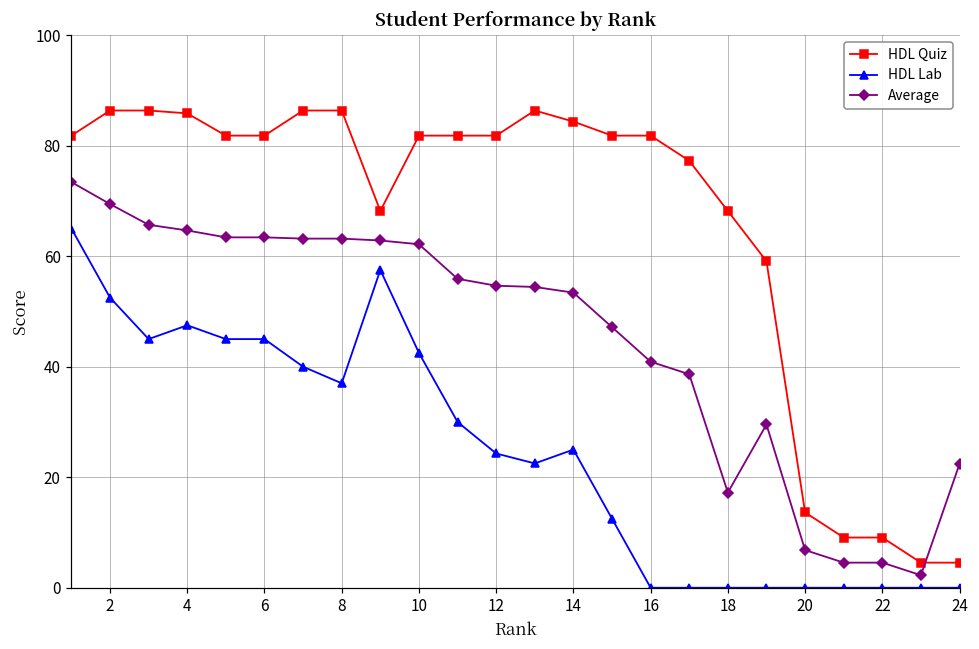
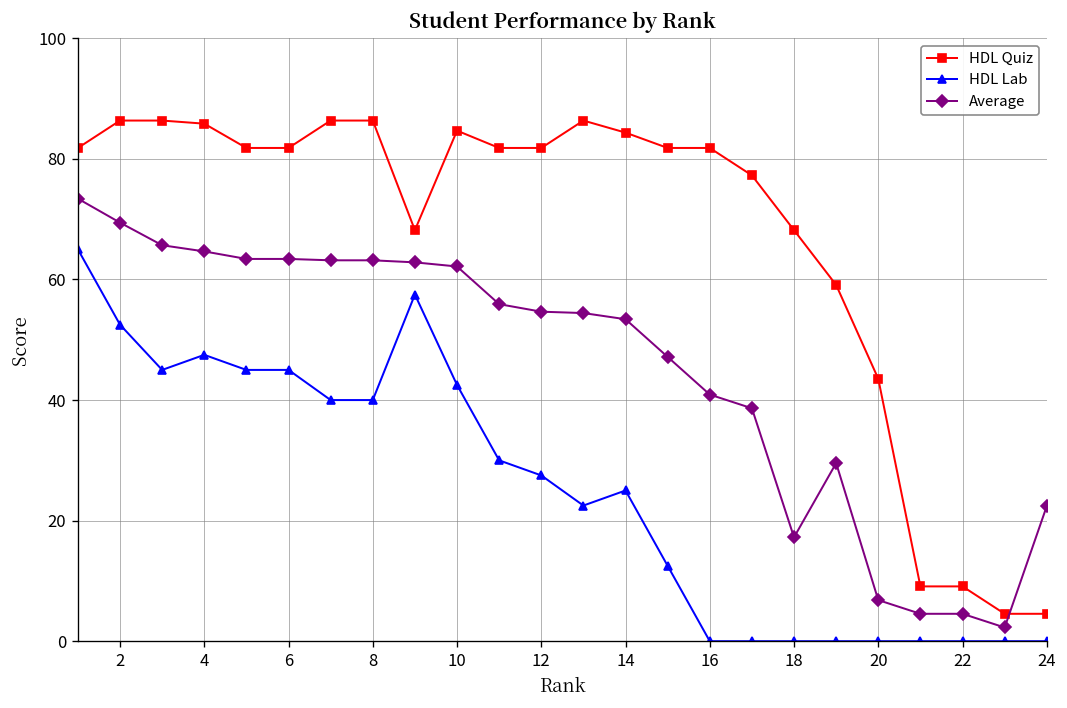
  {
    "HDL Quiz": {
      "2": 86,
      "4": 86,
      "6": 82,
      "8": 86,
-     "10": 82,
+     "10": 85,
      "12": 82,
      "14": 84,
      "16": 82,
      "18": 68,
-     "20": 14,
+     "20": 44,
      "22": 9,
      "24": 5
    },
    "HDL Lab": {
      "2": 53,
      "4": 48,
      "6": 45,
-     "8": 37,
+     "8": 40,
      "10": 43,
-     "12": 24,
+     "12": 28,
      "14": 25,
      "16": 0,
      "18": 0,
      "20": 0,
      "22": 0,
      "24": 0
    },
    "Average": {
      "2": 69,
      "4": 65,
      "6": 63,
      "8": 63,
      "10": 62,
      "12": 55,
      "14": 53,
      "16": 41,
      "18": 17,
      "20": 7,
      "22": 5,
      "24": 22
    }
  }
